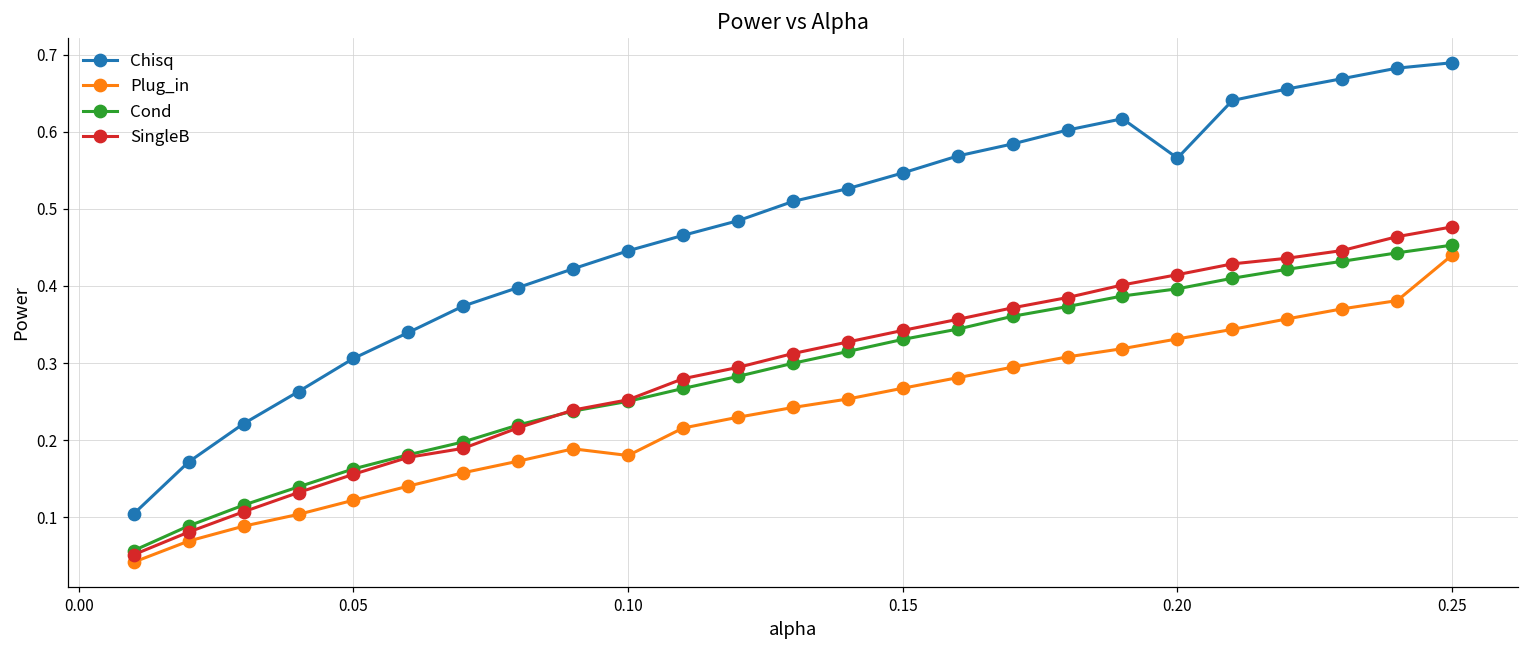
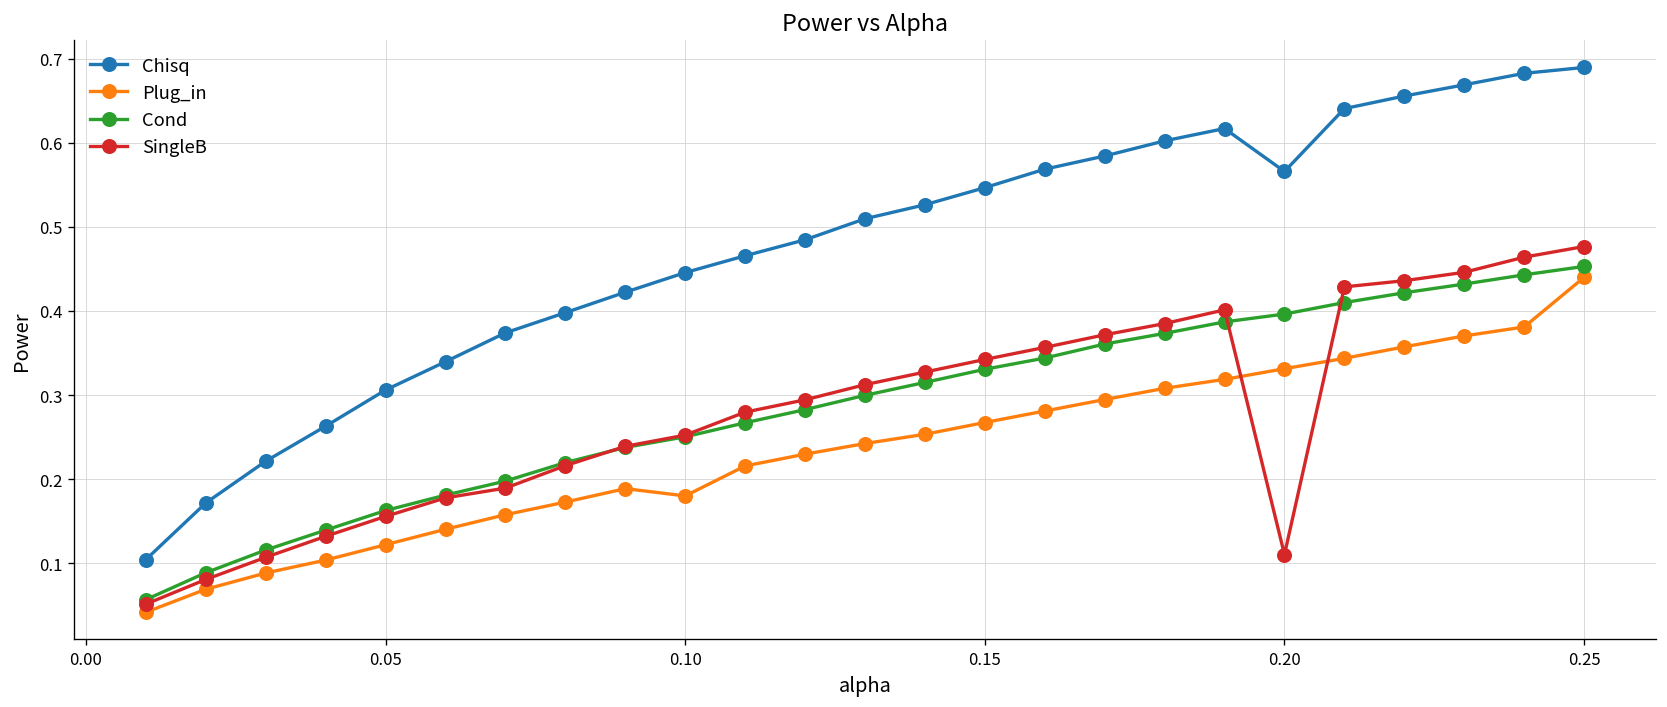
  {
    "Chisq": {
      "0.05": 0.31,
      "0.10": 0.45,
      "0.15": 0.55,
      "0.20": 0.57,
      "0.25": 0.69
    },
    "Plug_in": {
      "0.05": 0.12,
      "0.10": 0.18,
      "0.15": 0.27,
      "0.20": 0.33,
      "0.25": 0.44
    },
    "Cond": {
      "0.05": 0.16,
      "0.15": 0.33,
      "0.20": 0.40,
      "0.25": 0.45
    },
    "SingleB": {
      "0.05": 0.16,
      "0.15": 0.34,
-     "0.20": 0.41,
+     "0.20": 0.11,
      "0.25": 0.48
    }
  }
